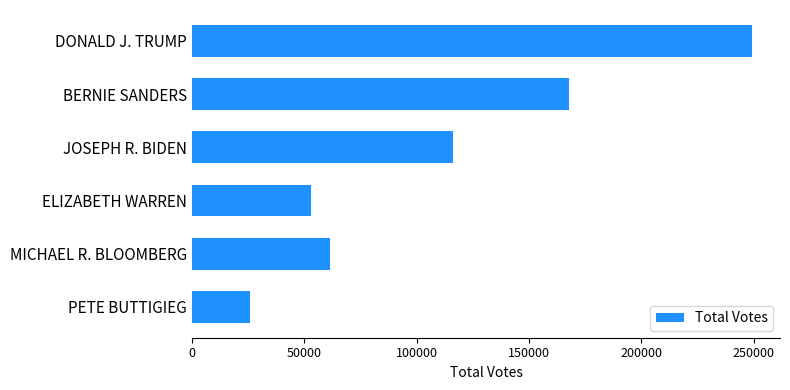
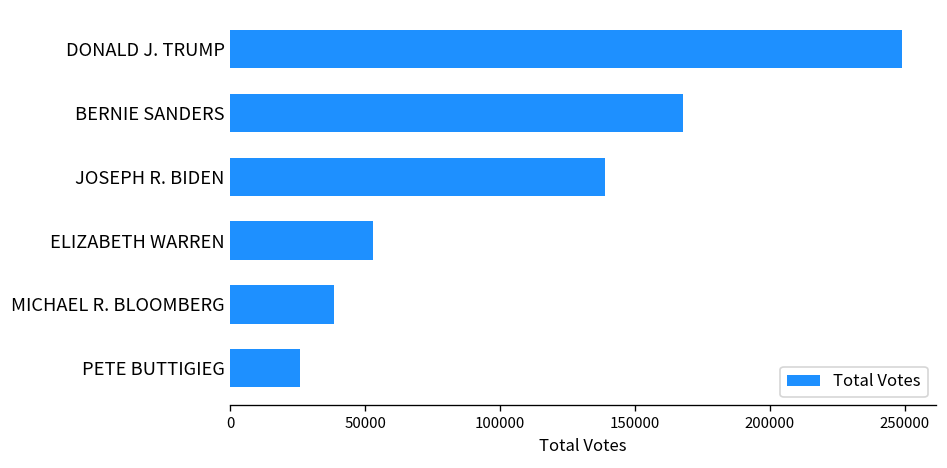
  {
    "DONALD J. TRUMP": 249000,
    "BERNIE SANDERS": 168000,
-   "JOSEPH R. BIDEN": 116000,
+   "JOSEPH R. BIDEN": 139000,
    "ELIZABETH WARREN": 53000,
-   "MICHAEL R. BLOOMBERG": 61000,
+   "MICHAEL R. BLOOMBERG": 38000,
    "PETE BUTTIGIEG": 26000
  }
